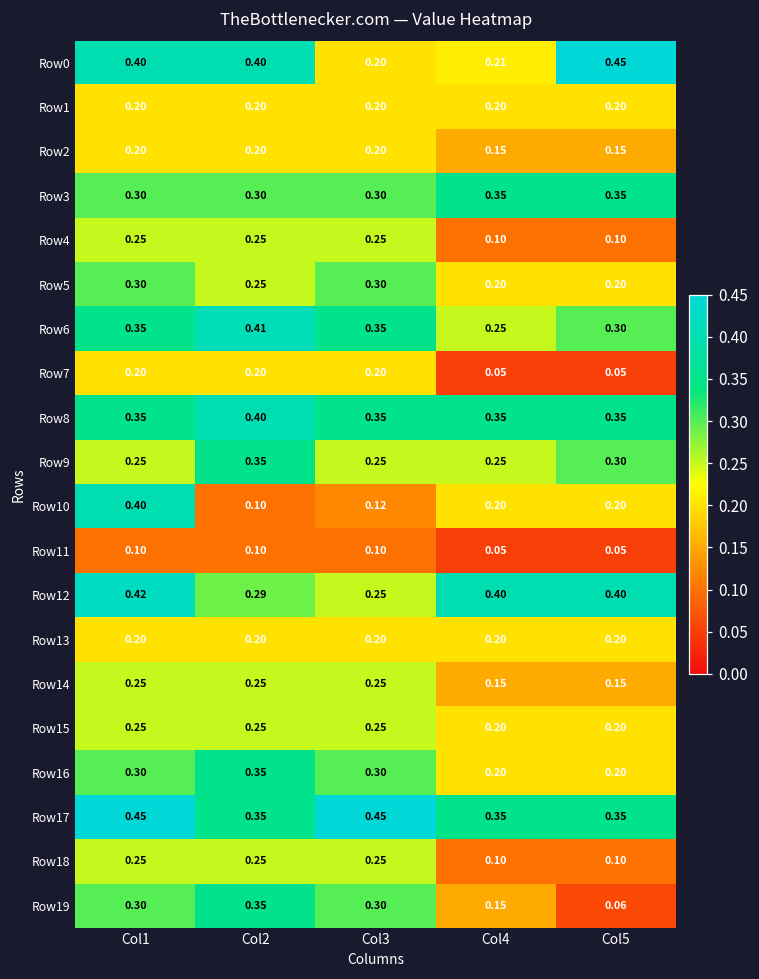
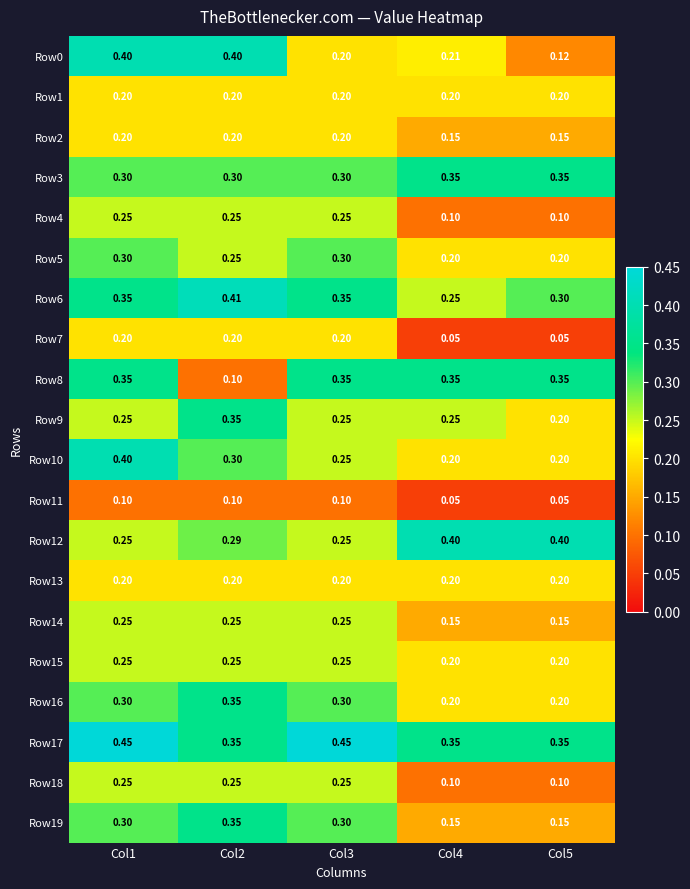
  {
    "Row0": {
      "Col1": 0.40,
      "Col2": 0.40,
      "Col3": 0.20,
      "Col4": 0.21,
-     "Col5": 0.45
+     "Col5": 0.12
    },
    "Row1": {
      "Col1": 0.20,
      "Col2": 0.20,
      "Col3": 0.20,
      "Col4": 0.20,
      "Col5": 0.20
    },
    "Row2": {
      "Col1": 0.20,
      "Col2": 0.20,
      "Col3": 0.20,
      "Col4": 0.15,
      "Col5": 0.15
    },
    "Row3": {
      "Col1": 0.30,
      "Col2": 0.30,
      "Col3": 0.30,
      "Col4": 0.35,
      "Col5": 0.35
    },
    "Row4": {
      "Col1": 0.25,
      "Col2": 0.25,
      "Col3": 0.25,
      "Col4": 0.10,
      "Col5": 0.10
    },
    "Row5": {
      "Col1": 0.30,
      "Col2": 0.25,
      "Col3": 0.30,
      "Col4": 0.20,
      "Col5": 0.20
    },
    "Row6": {
      "Col1": 0.35,
      "Col2": 0.41,
      "Col3": 0.35,
      "Col4": 0.25,
      "Col5": 0.30
    },
    "Row7": {
      "Col1": 0.20,
      "Col2": 0.20,
      "Col3": 0.20,
      "Col4": 0.05,
      "Col5": 0.05
    },
    "Row8": {
      "Col1": 0.35,
-     "Col2": 0.40,
+     "Col2": 0.10,
      "Col3": 0.35,
      "Col4": 0.35,
      "Col5": 0.35
    },
    "Row9": {
      "Col1": 0.25,
      "Col2": 0.35,
      "Col3": 0.25,
      "Col4": 0.25,
-     "Col5": 0.30
+     "Col5": 0.20
    },
    "Row10": {
      "Col1": 0.40,
-     "Col2": 0.10,
-     "Col3": 0.12,
+     "Col2": 0.30,
+     "Col3": 0.25,
      "Col4": 0.20,
      "Col5": 0.20
    },
    "Row11": {
      "Col1": 0.10,
      "Col2": 0.10,
      "Col3": 0.10,
      "Col4": 0.05,
      "Col5": 0.05
    },
    "Row12": {
-     "Col1": 0.42,
+     "Col1": 0.25,
      "Col2": 0.29,
      "Col3": 0.25,
      "Col4": 0.40,
      "Col5": 0.40
    },
    "Row13": {
      "Col1": 0.20,
      "Col2": 0.20,
      "Col3": 0.20,
      "Col4": 0.20,
      "Col5": 0.20
    },
    "Row14": {
      "Col1": 0.25,
      "Col2": 0.25,
      "Col3": 0.25,
      "Col4": 0.15,
      "Col5": 0.15
    },
    "Row15": {
      "Col1": 0.25,
      "Col2": 0.25,
      "Col3": 0.25,
      "Col4": 0.20,
      "Col5": 0.20
    },
    "Row16": {
      "Col1": 0.30,
      "Col2": 0.35,
      "Col3": 0.30,
      "Col4": 0.20,
      "Col5": 0.20
    },
    "Row17": {
      "Col1": 0.45,
      "Col2": 0.35,
      "Col3": 0.45,
      "Col4": 0.35,
      "Col5": 0.35
    },
    "Row18": {
      "Col1": 0.25,
      "Col2": 0.25,
      "Col3": 0.25,
      "Col4": 0.10,
      "Col5": 0.10
    },
    "Row19": {
      "Col1": 0.30,
      "Col2": 0.35,
      "Col3": 0.30,
      "Col4": 0.15,
-     "Col5": 0.06
+     "Col5": 0.15
    }
  }
